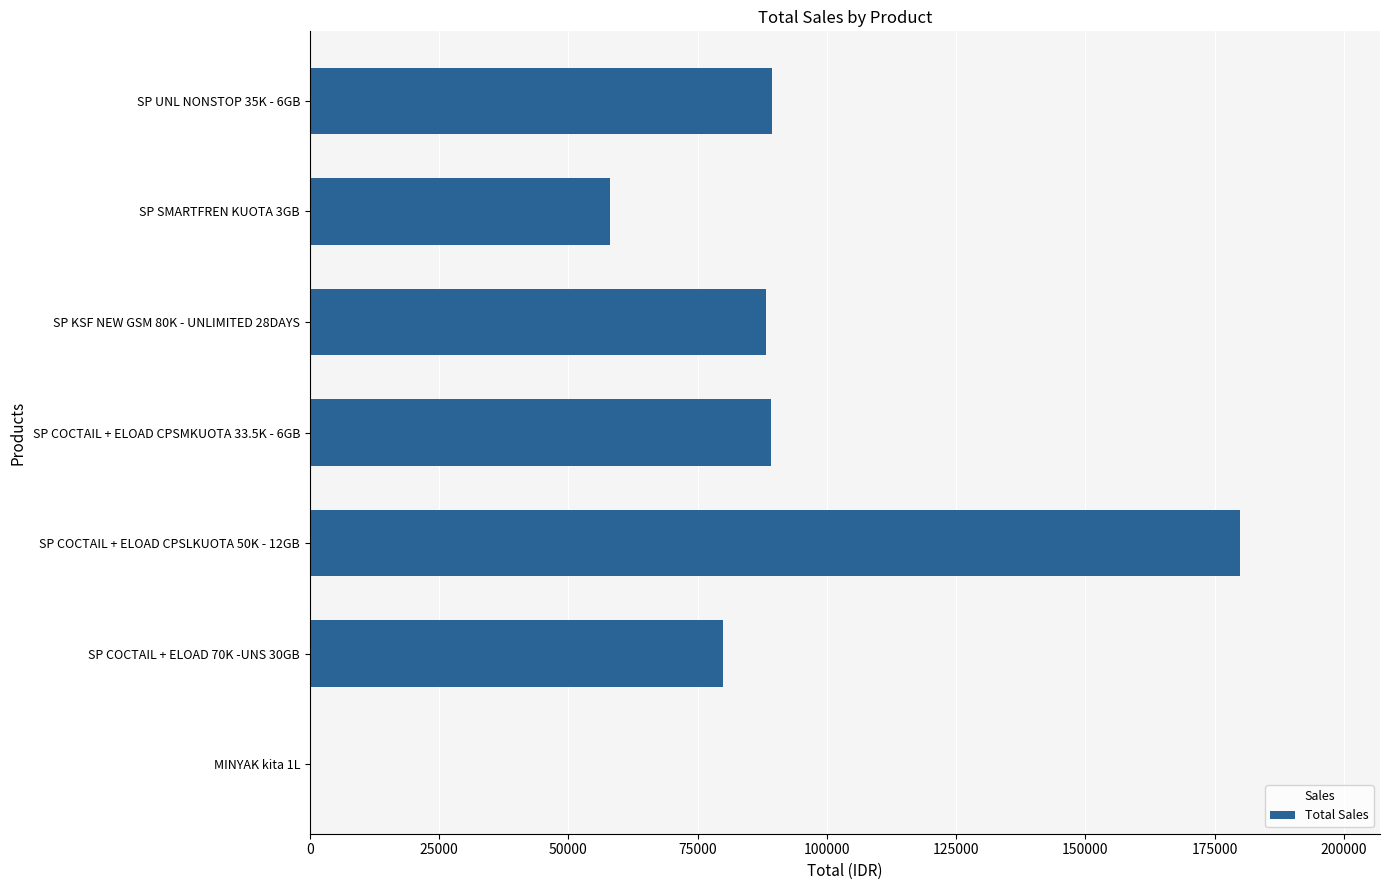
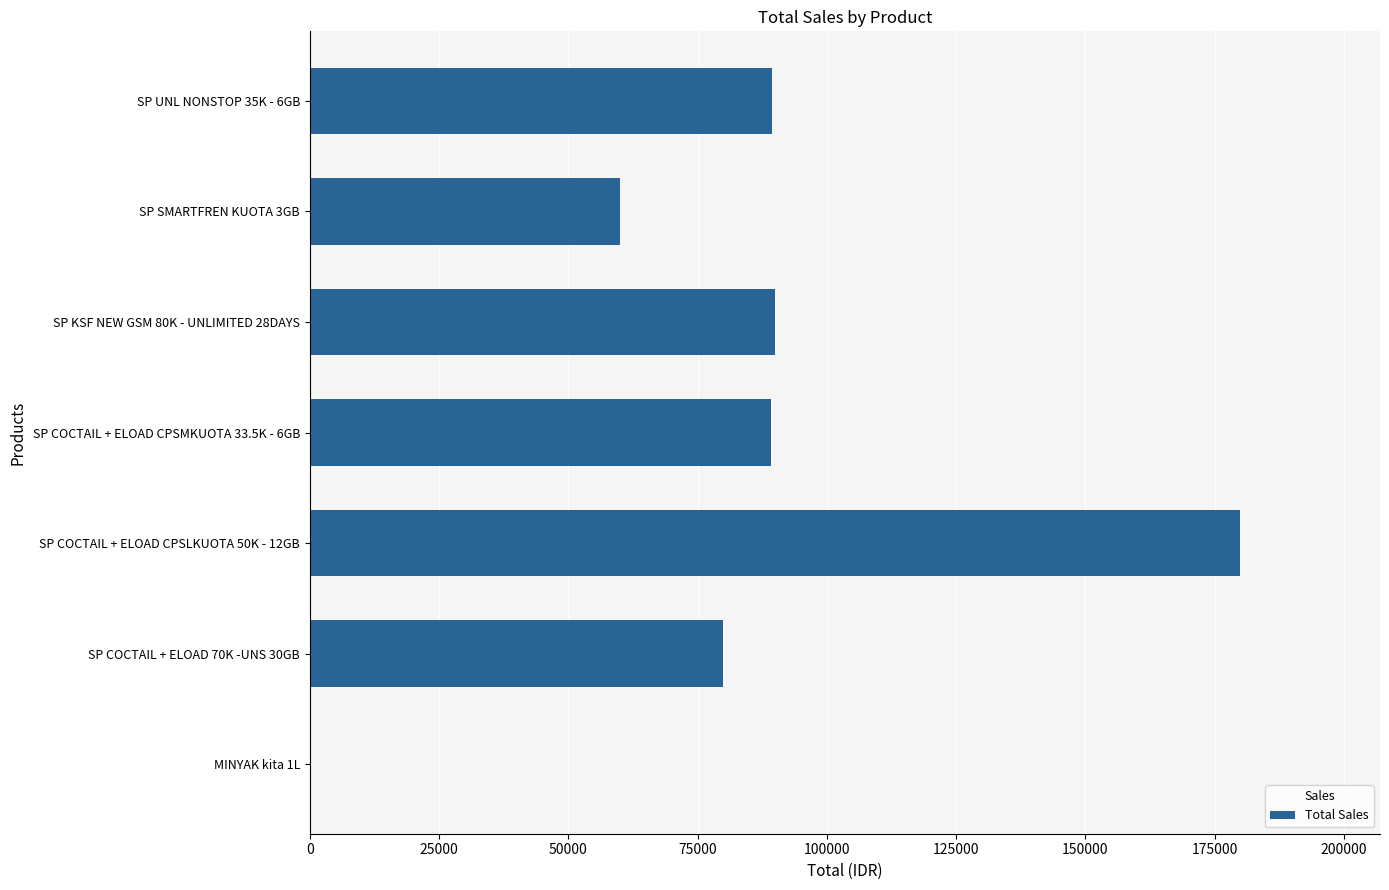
  {
    "SP UNL NONSTOP 35K - 6GB": 89000,
-   "SP SMARTFREN KUOTA 3GB": 58000,
-   "SP KSF NEW GSM 80K - UNLIMITED 28DAYS": 88000,
+   "SP SMARTFREN KUOTA 3GB": 60000,
+   "SP KSF NEW GSM 80K - UNLIMITED 28DAYS": 90000,
    "SP COCTAIL + ELOAD CPSMKUOTA 33.5K - 6GB": 89000,
    "SP COCTAIL + ELOAD CPSLKUOTA 50K - 12GB": 180000,
    "SP COCTAIL + ELOAD 70K -UNS 30GB": 80000
  }
